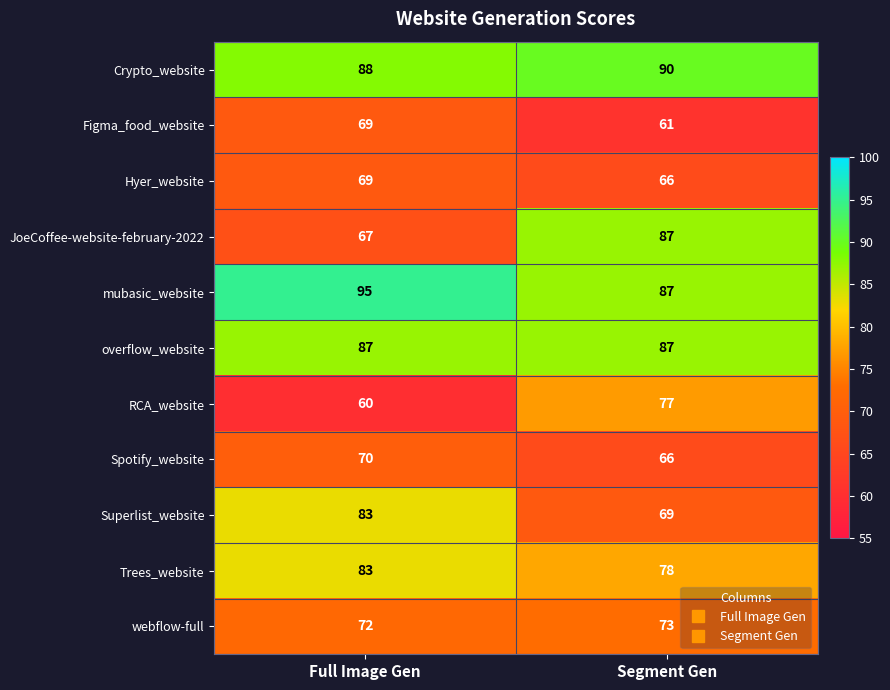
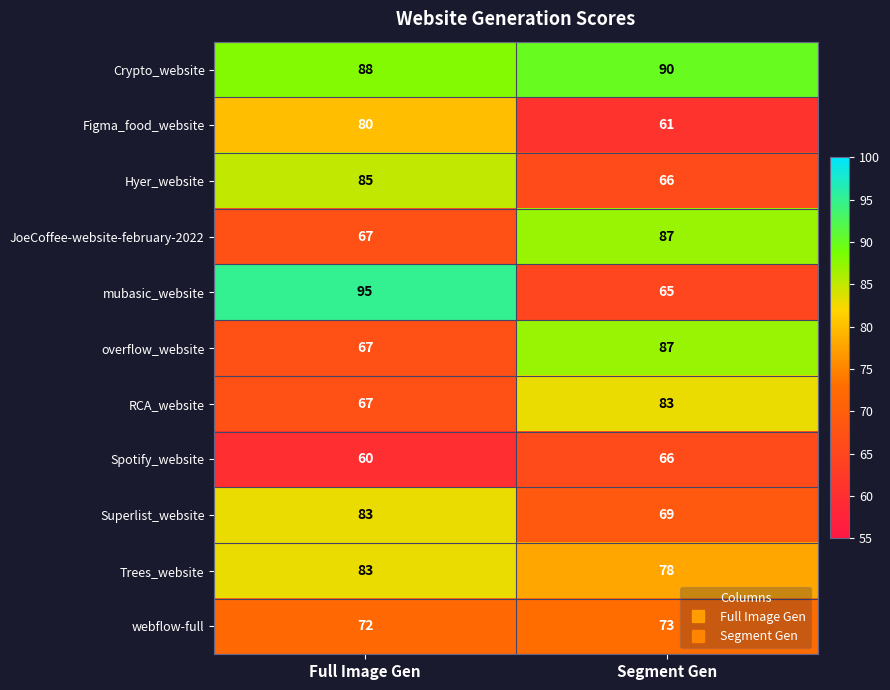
  {
    "Crypto_website": {
      "Full Image Gen": 88,
      "Segment Gen": 90
    },
    "Figma_food_website": {
-     "Full Image Gen": 69,
+     "Full Image Gen": 80,
      "Segment Gen": 61
    },
    "Hyer_website": {
-     "Full Image Gen": 69,
+     "Full Image Gen": 85,
      "Segment Gen": 66
    },
    "JoeCoffee-website-february-2022": {
      "Full Image Gen": 67,
      "Segment Gen": 87
    },
    "mubasic_website": {
      "Full Image Gen": 95,
-     "Segment Gen": 87
+     "Segment Gen": 65
    },
    "overflow_website": {
-     "Full Image Gen": 87,
+     "Full Image Gen": 67,
      "Segment Gen": 87
    },
    "RCA_website": {
-     "Full Image Gen": 60,
-     "Segment Gen": 77
+     "Full Image Gen": 67,
+     "Segment Gen": 83
    },
    "Spotify_website": {
-     "Full Image Gen": 70,
+     "Full Image Gen": 60,
      "Segment Gen": 66
    },
    "Superlist_website": {
      "Full Image Gen": 83,
      "Segment Gen": 69
    },
    "Trees_website": {
      "Full Image Gen": 83,
      "Segment Gen": 78
    },
    "webflow-full": {
      "Full Image Gen": 72,
      "Segment Gen": 73
    }
  }
